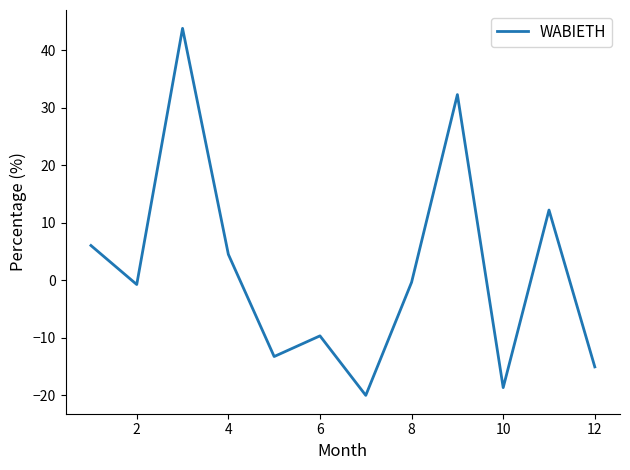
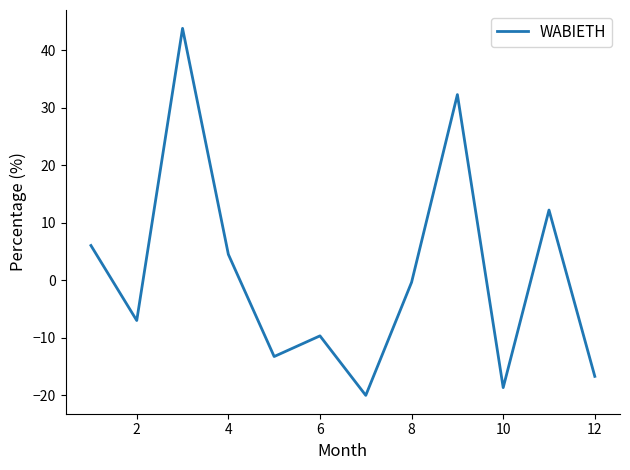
  {
-   "2": -1,
+   "2": -7,
    "4": 5,
    "6": -10,
    "8": 0,
    "10": -19,
-   "12": -15
+   "12": -17
  }
